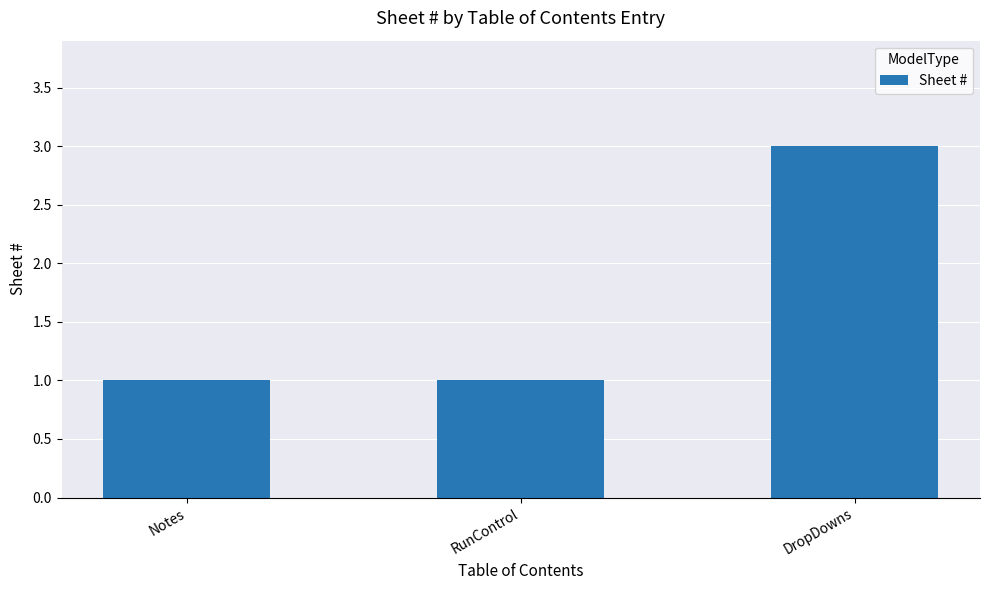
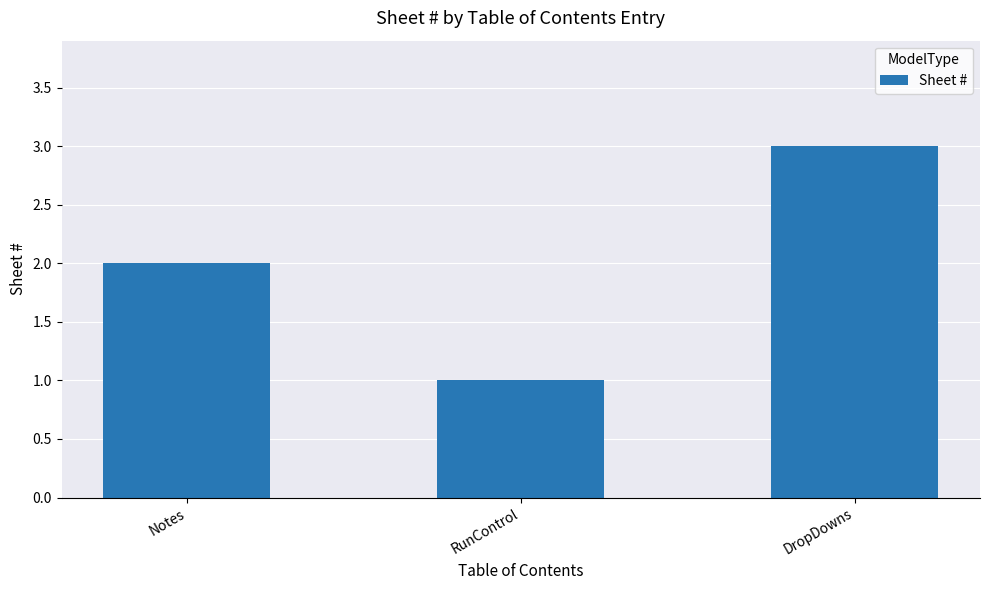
  {
-   "Notes": 1,
+   "Notes": 2,
    "RunControl": 1,
    "DropDowns": 3
  }
